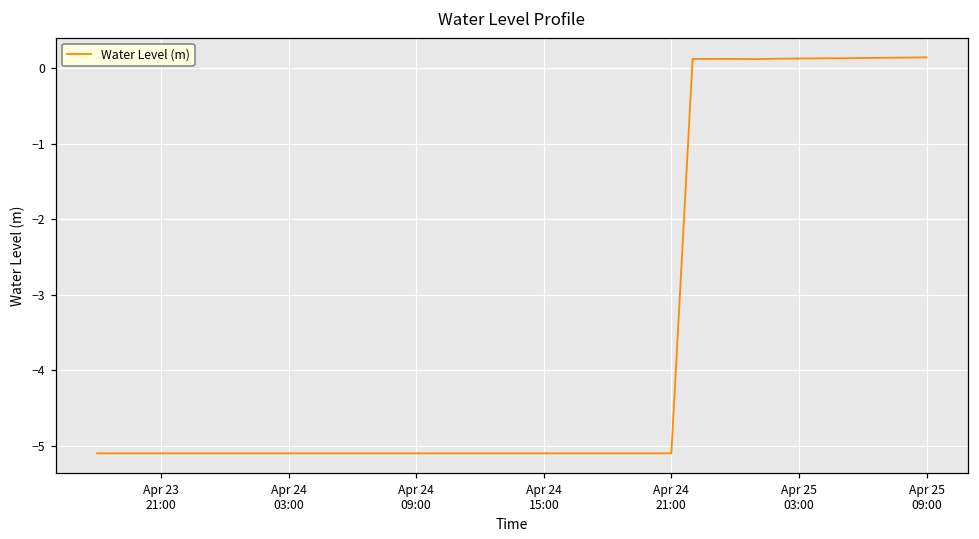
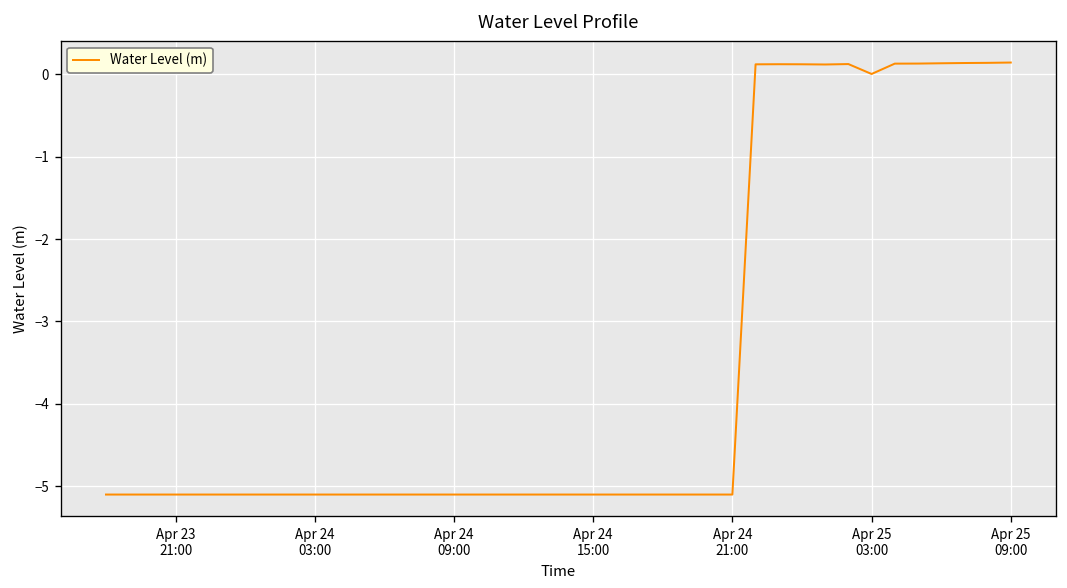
  {
    "Apr 23 21:00": -5.1,
    "Apr 24 03:00": -5.1,
    "Apr 24 09:00": -5.1,
    "Apr 24 15:00": -5.1,
    "Apr 24 21:00": -5.1,
-   "Apr 25 03:00": 0.1,
+   "Apr 25 03:00": 0.0,
    "Apr 25 09:00": 0.1
  }
